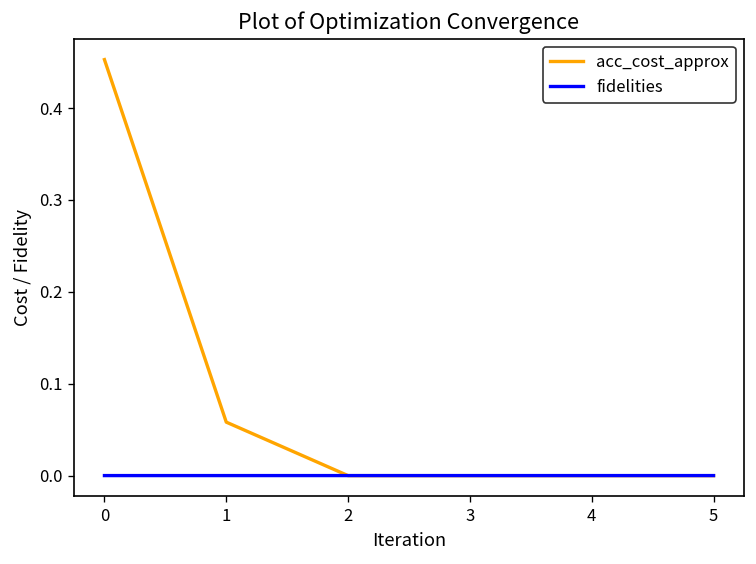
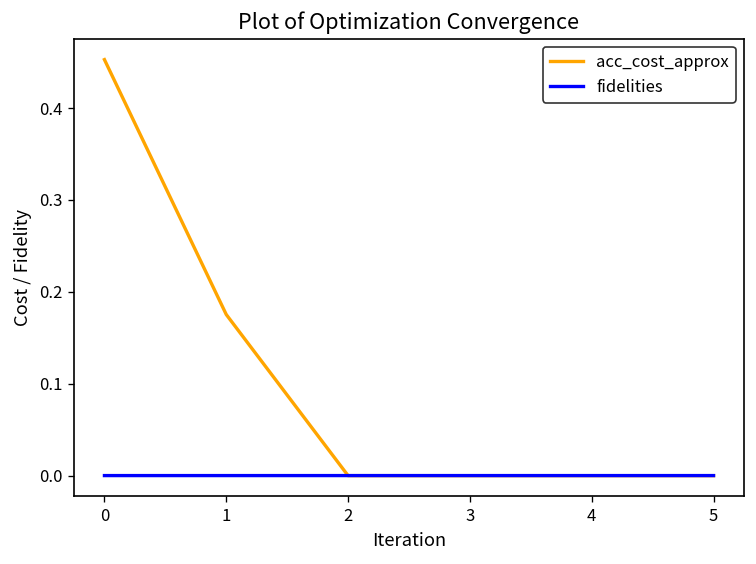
  {
    "acc_cost_approx": {
      "0": 0.45,
-     "1": 0.06
+     "1": 0.18
    },
    "fidelities": {
      "0": 0.00,
      "1": 0.00
    }
  }
